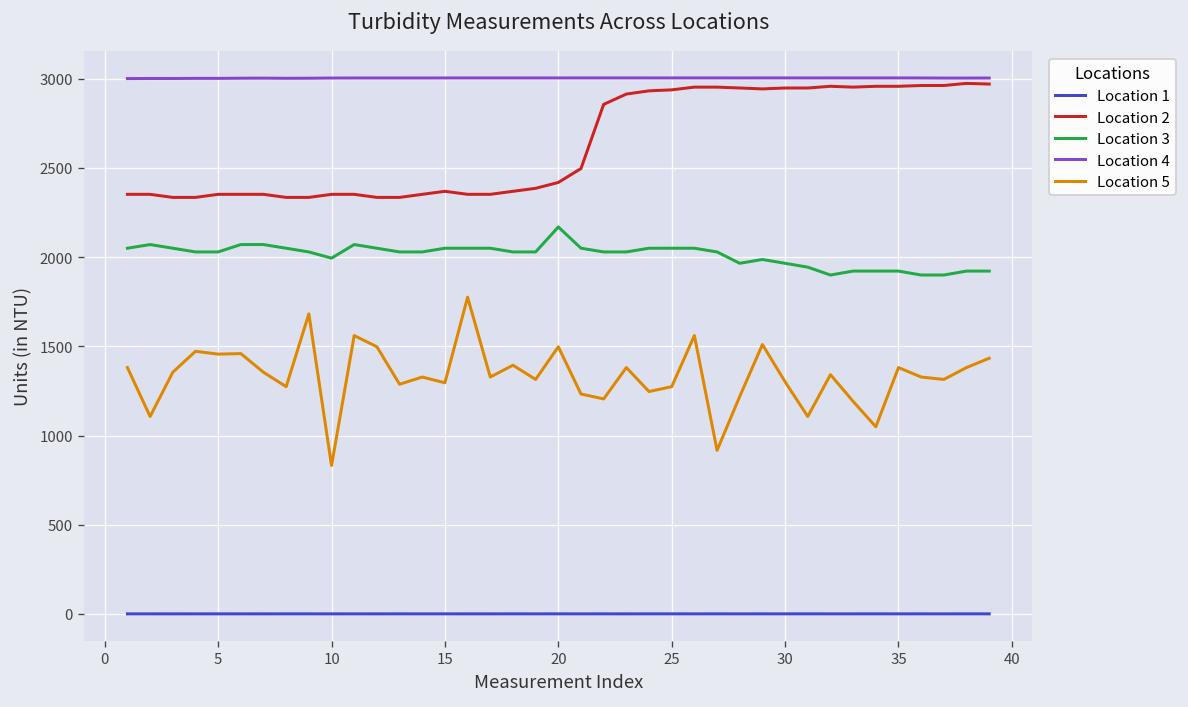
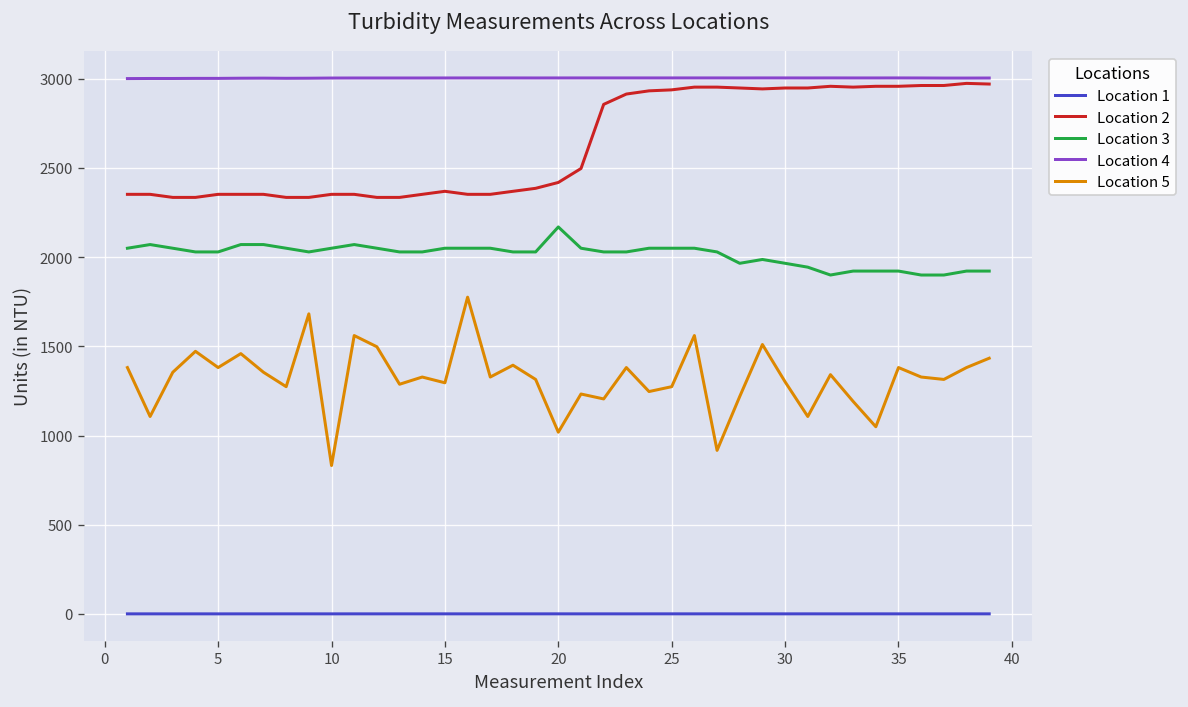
  {
    "Location 1": {
      "5": 0,
      "10": 0,
      "15": 0,
      "20": 0,
      "25": 0,
      "30": 0,
      "35": 0
    },
    "Location 2": {
      "5": 2350,
      "10": 2350,
      "15": 2370,
      "20": 2420,
      "25": 2940,
      "30": 2950,
      "35": 2960
    },
    "Location 3": {
      "5": 2030,
-     "10": 1990,
+     "10": 2050,
      "15": 2050,
      "20": 2170,
      "25": 2050,
      "30": 1970,
      "35": 1920
    },
    "Location 4": {
      "5": 3000,
      "10": 3000,
      "15": 3000,
      "20": 3000,
      "25": 3000,
      "30": 3000,
      "35": 3000
    },
    "Location 5": {
-     "5": 1460,
+     "5": 1380,
      "10": 830,
      "15": 1300,
-     "20": 1500,
+     "20": 1020,
      "25": 1270,
      "30": 1300,
      "35": 1380
    }
  }
